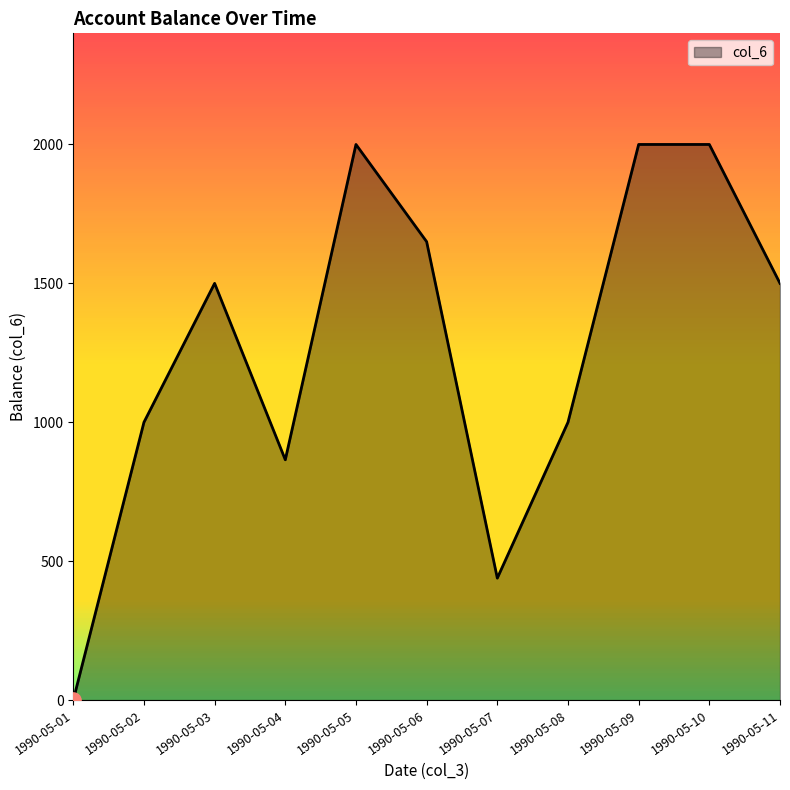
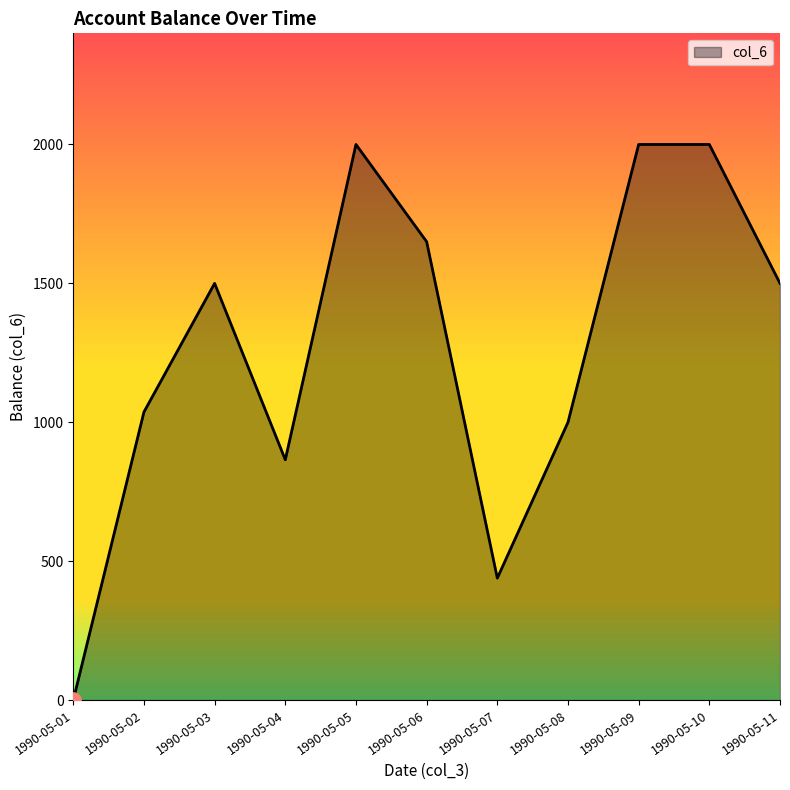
  {
    "col_6": {
-     "1990-05-02": 1000,
+     "1990-05-02": 1040,
      "1990-05-03": 1500,
      "1990-05-04": 870,
      "1990-05-05": 2000,
      "1990-05-06": 1650,
      "1990-05-07": 440,
      "1990-05-08": 1000,
      "1990-05-09": 2000,
      "1990-05-10": 2000,
      "1990-05-11": 1500
    }
  }
